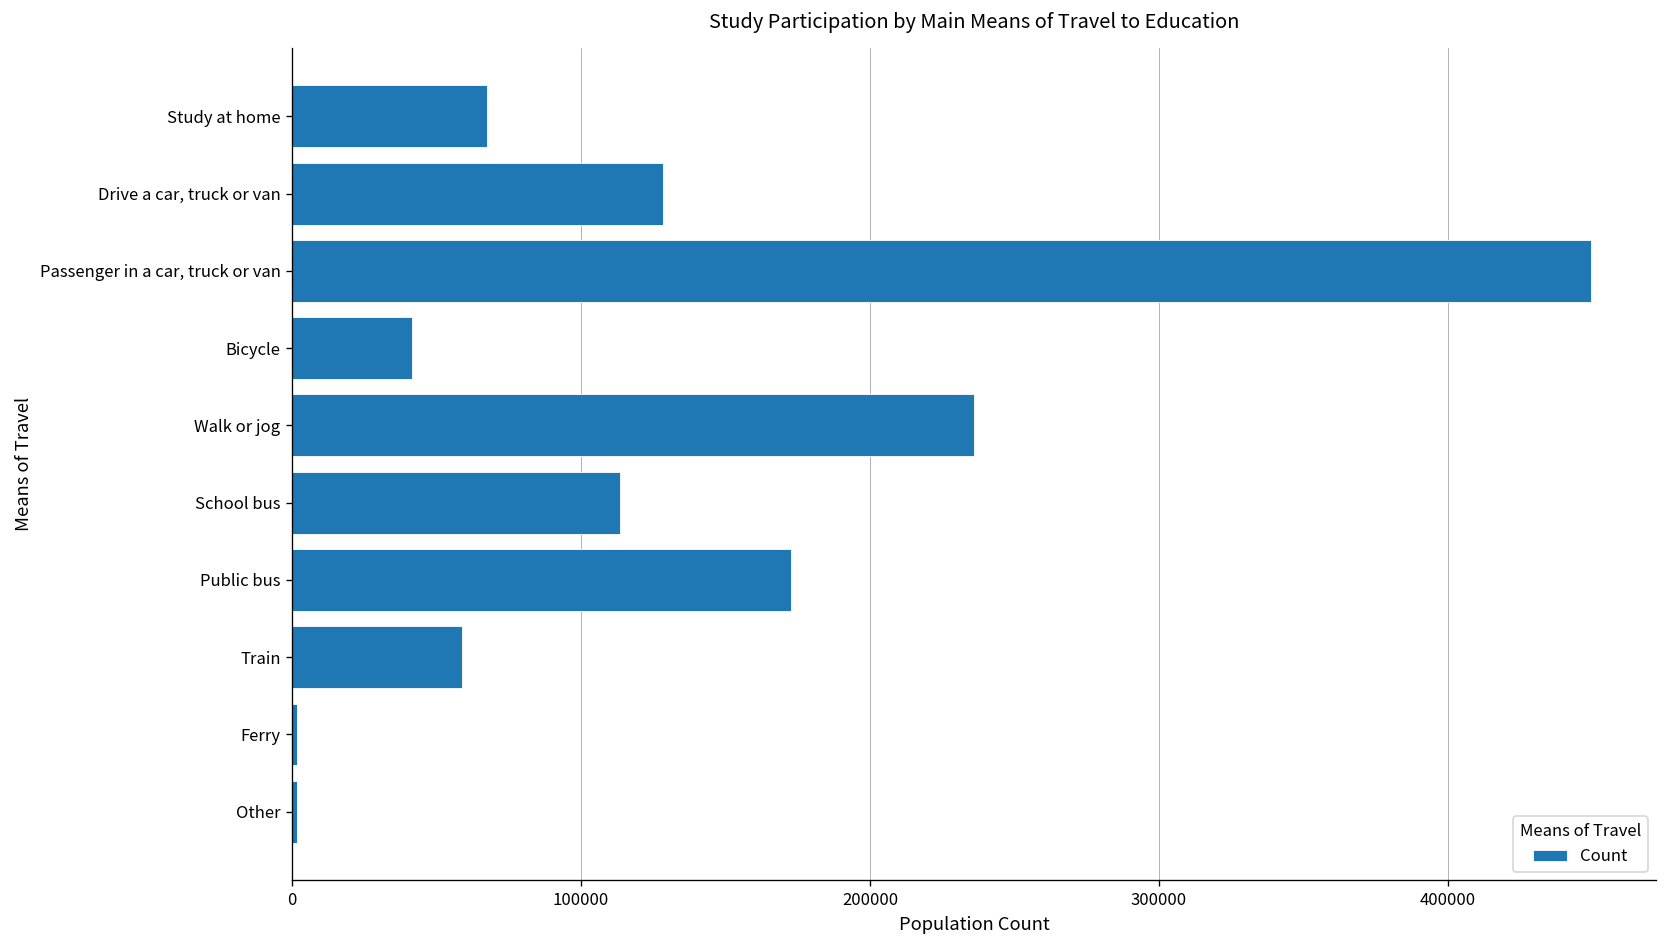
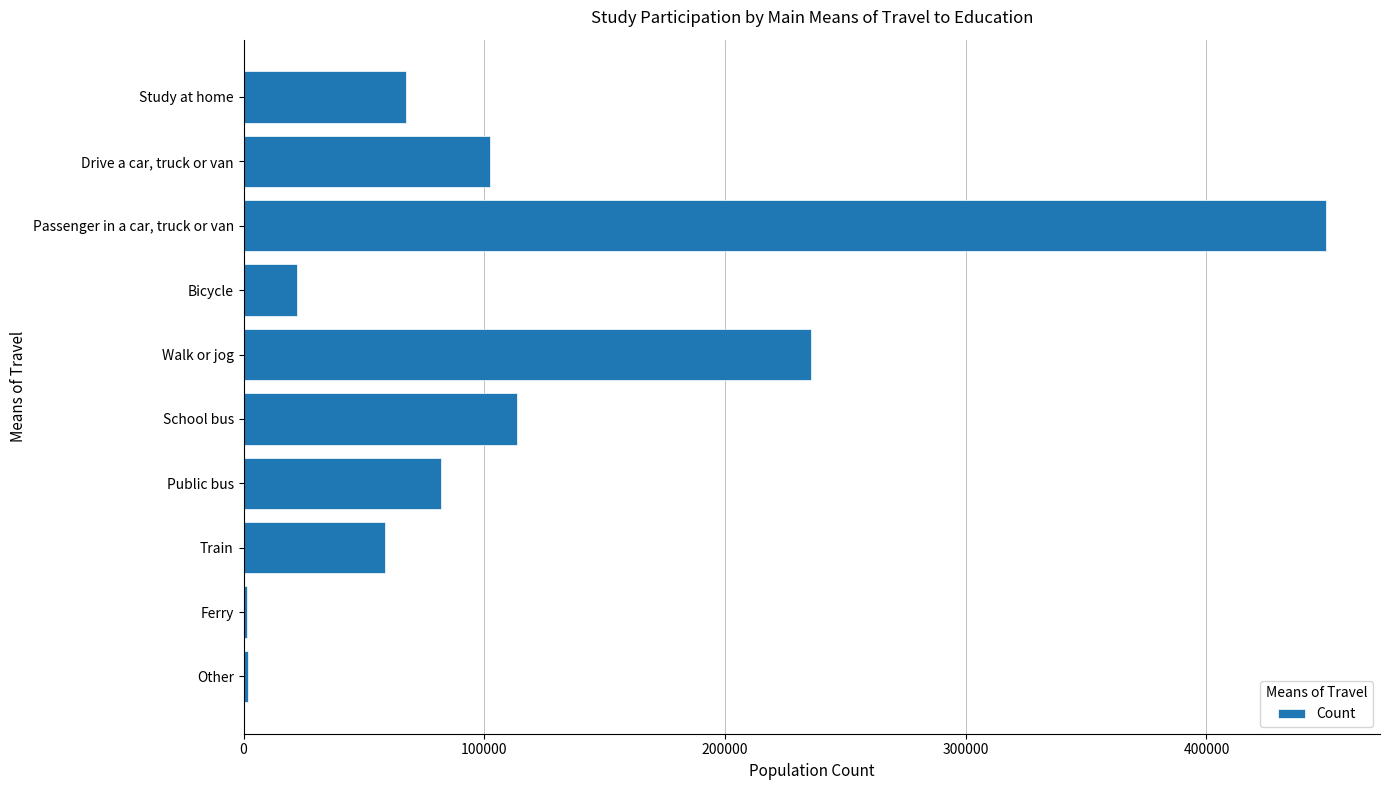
  {
    "Study at home": 67000,
-   "Drive a car, truck or van": 128000,
+   "Drive a car, truck or van": 102000,
    "Passenger in a car, truck or van": 450000,
-   "Bicycle": 41000,
+   "Bicycle": 22000,
    "Walk or jog": 236000,
    "School bus": 113000,
-   "Public bus": 173000,
+   "Public bus": 82000,
    "Train": 59000,
    "Ferry": 2000,
    "Other": 2000
  }
